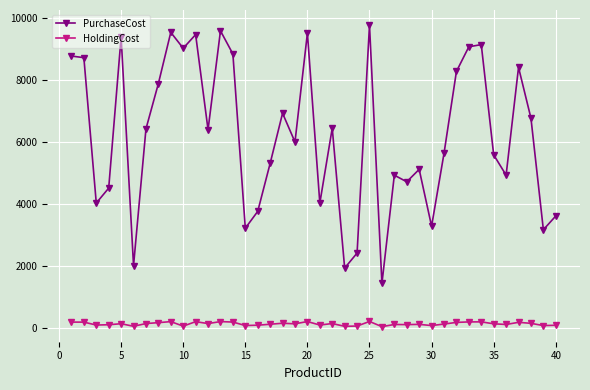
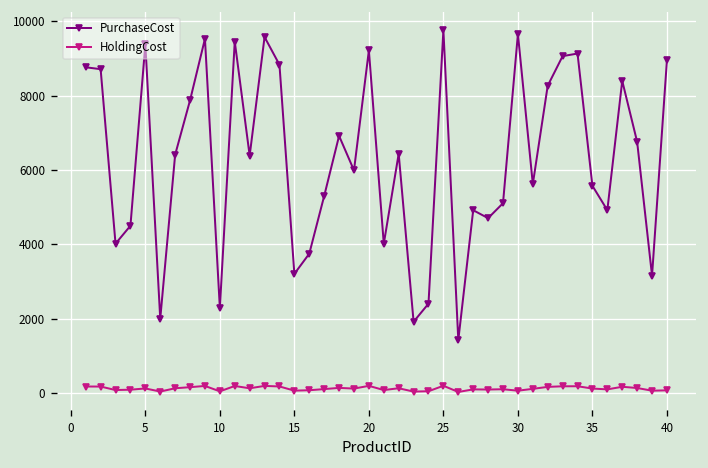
  {
    "PurchaseCost": {
-     "10": 9000,
+     "10": 2300,
      "15": 3200,
-     "20": 9500,
+     "20": 9200,
      "25": 9800,
-     "30": 3300,
+     "30": 9700,
      "35": 5600,
-     "40": 3600
+     "40": 9000
    },
    "HoldingCost": {
      "5": 100,
      "10": 0,
      "15": 100,
      "20": 200,
      "25": 200,
      "30": 100,
      "35": 100,
      "40": 100
    }
  }
